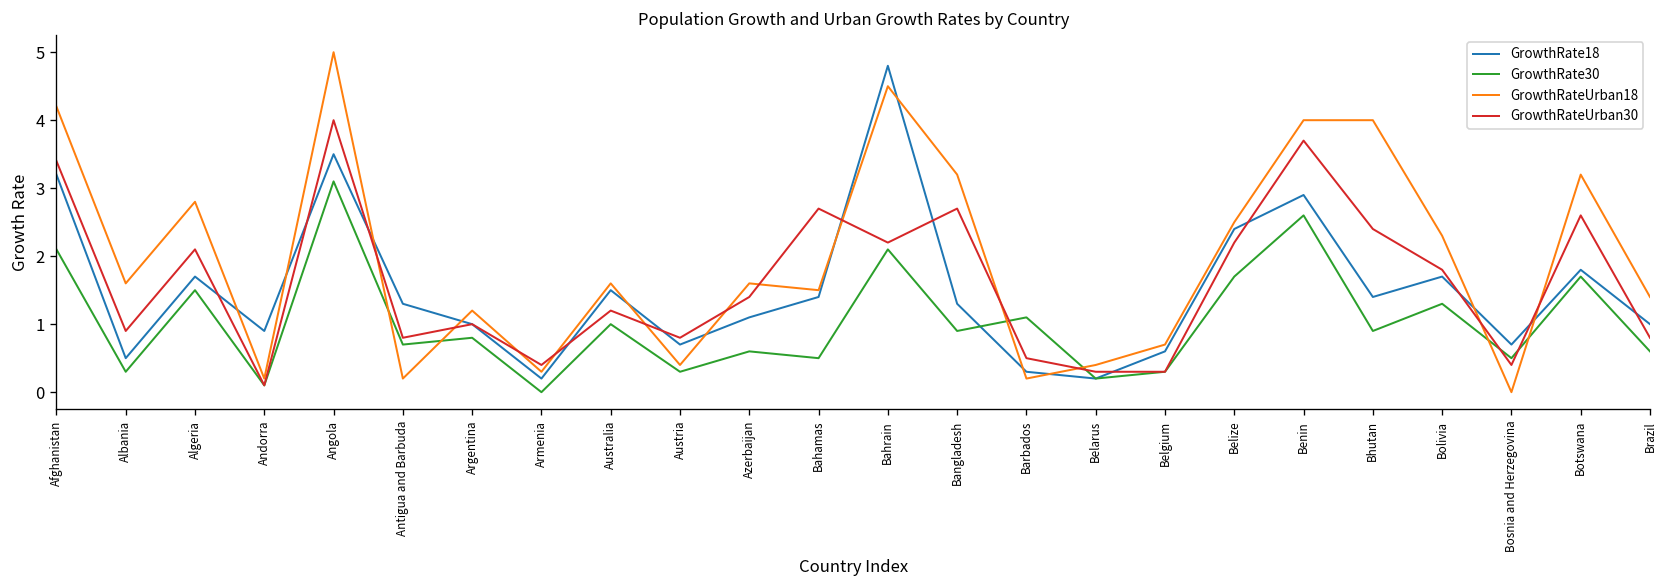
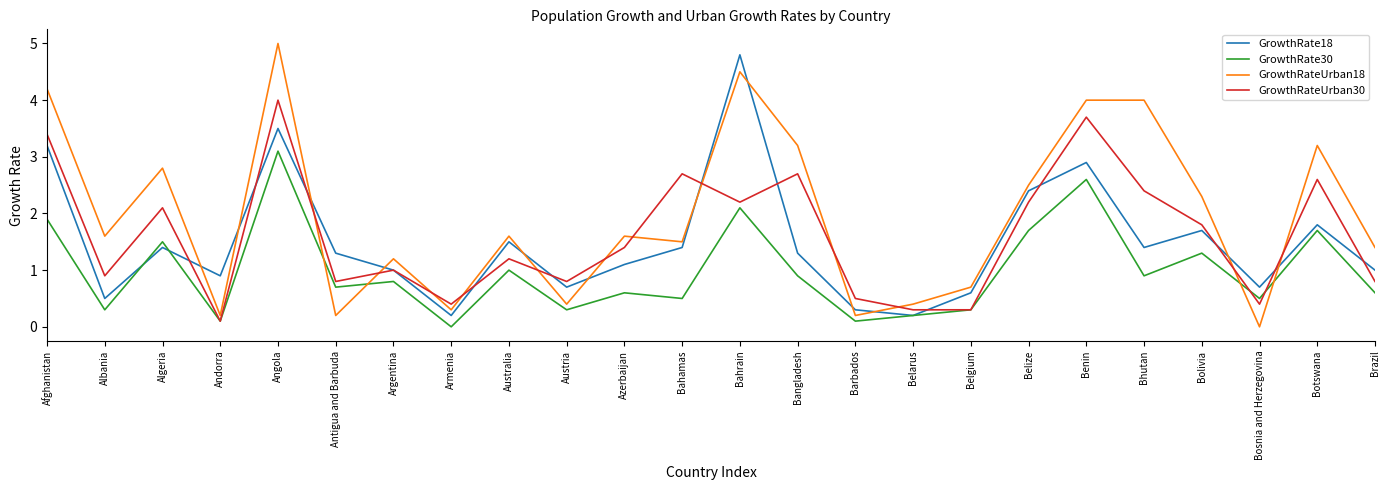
  {
    "GrowthRate18": {
      "Afghanistan": 3.2,
      "Albania": 0.5,
-     "Algeria": 1.7,
+     "Algeria": 1.4,
      "Andorra": 0.9,
      "Angola": 3.5,
      "Antigua and Barbuda": 1.3,
      "Armenia": 0.2,
      "Australia": 1.5,
      "Austria": 0.7,
      "Azerbaijan": 1.1,
      "Bahamas": 1.4,
      "Bahrain": 4.8,
      "Bangladesh": 1.3,
      "Barbados": 0.3,
      "Belgium": 0.6,
      "Belize": 2.4,
      "Benin": 2.9,
      "Bhutan": 1.4,
      "Bolivia": 1.7,
      "Bosnia and Herzegovina": 0.7,
      "Botswana": 1.8,
      "Brazil": 1.0
    },
    "GrowthRate30": {
-     "Afghanistan": 2.1,
+     "Afghanistan": 1.9,
      "Albania": 0.3,
      "Algeria": 1.5,
      "Angola": 3.1,
      "Antigua and Barbuda": 0.7,
      "Argentina": 0.8,
      "Armenia": 0.0,
      "Australia": 1.0,
      "Austria": 0.3,
      "Azerbaijan": 0.6,
      "Bahamas": 0.5,
      "Bahrain": 2.1,
      "Bangladesh": 0.9,
-     "Barbados": 1.1,
+     "Barbados": 0.1,
      "Belize": 1.7,
      "Benin": 2.6,
      "Bhutan": 0.9,
      "Bolivia": 1.3,
      "Bosnia and Herzegovina": 0.5,
      "Botswana": 1.7,
      "Brazil": 0.6
    },
    "GrowthRateUrban18": {
      "Afghanistan": 4.2,
      "Albania": 1.6,
      "Algeria": 2.8,
      "Andorra": 0.2,
      "Angola": 5.0,
      "Antigua and Barbuda": 0.2,
      "Argentina": 1.2,
      "Armenia": 0.3,
      "Australia": 1.6,
      "Austria": 0.4,
      "Azerbaijan": 1.6,
      "Bahamas": 1.5,
      "Bahrain": 4.5,
      "Bangladesh": 3.2,
      "Barbados": 0.2,
      "Belarus": 0.4,
      "Belgium": 0.7,
      "Belize": 2.5,
      "Benin": 4.0,
      "Bhutan": 4.0,
      "Bolivia": 2.3,
      "Bosnia and Herzegovina": 0.0,
      "Botswana": 3.2,
      "Brazil": 1.4
    },
    "GrowthRateUrban30": {
      "Afghanistan": 3.4,
      "Albania": 0.9,
      "Algeria": 2.1,
      "Angola": 4.0,
      "Antigua and Barbuda": 0.8,
      "Armenia": 0.4,
      "Australia": 1.2,
      "Austria": 0.8,
      "Azerbaijan": 1.4,
      "Bahamas": 2.7,
      "Bahrain": 2.2,
      "Bangladesh": 2.7,
      "Barbados": 0.5,
      "Belarus": 0.3,
      "Belize": 2.2,
      "Benin": 3.7,
      "Bhutan": 2.4,
      "Bolivia": 1.8,
      "Bosnia and Herzegovina": 0.4,
      "Botswana": 2.6,
      "Brazil": 0.8
    }
  }
